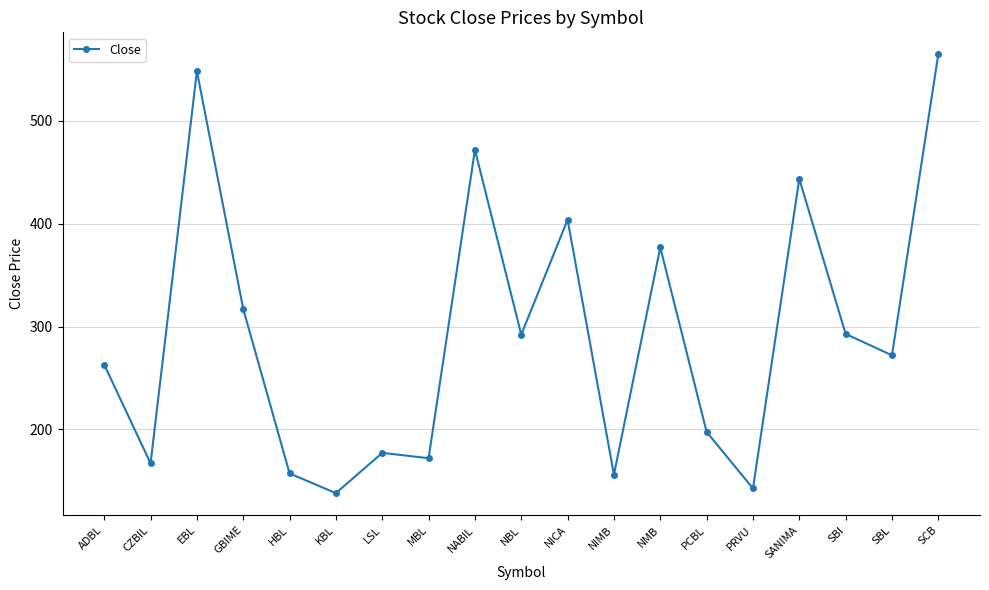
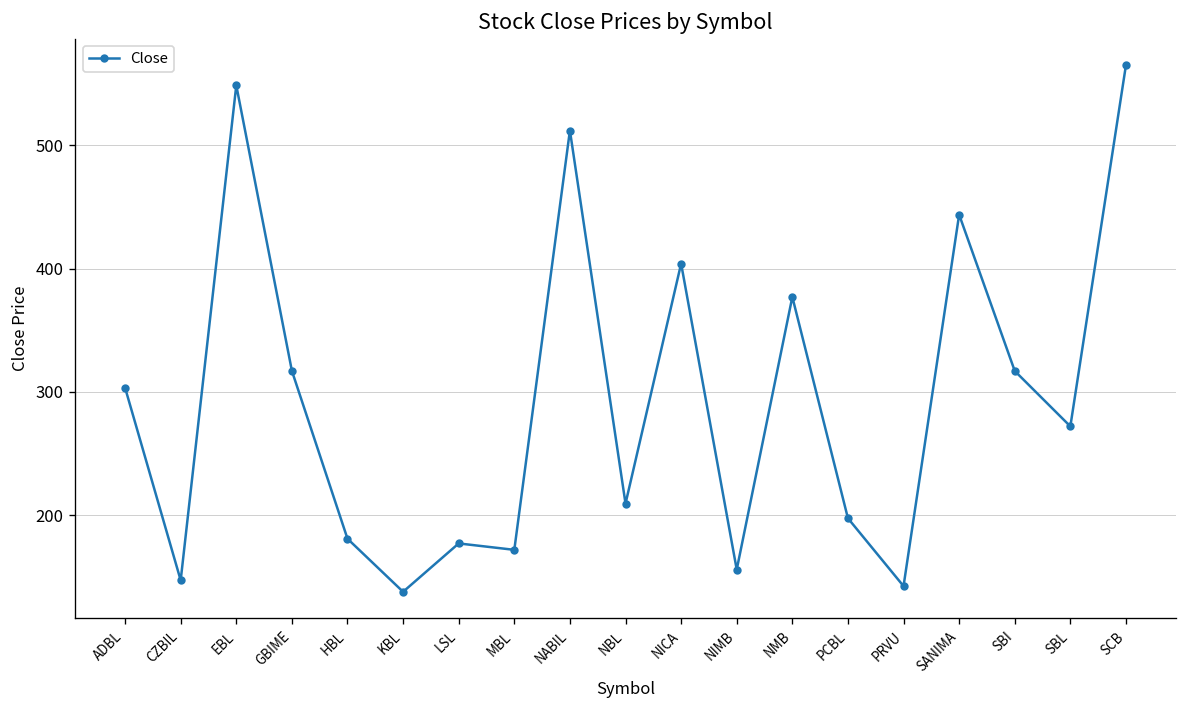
  {
-   "ADBL": 263,
-   "CZBIL": 167,
+   "ADBL": 303,
+   "CZBIL": 147,
    "EBL": 549,
    "GBIME": 317,
-   "HBL": 157,
+   "HBL": 181,
    "KBL": 138,
    "LSL": 177,
    "MBL": 172,
-   "NABIL": 472,
-   "NBL": 292,
+   "NABIL": 512,
+   "NBL": 210,
    "NICA": 404,
    "NIMB": 156,
    "NMB": 377,
    "PCBL": 198,
    "PRVU": 143,
    "SANIMA": 444,
-   "SBI": 293,
+   "SBI": 317,
    "SBL": 272,
    "SCB": 565
  }
